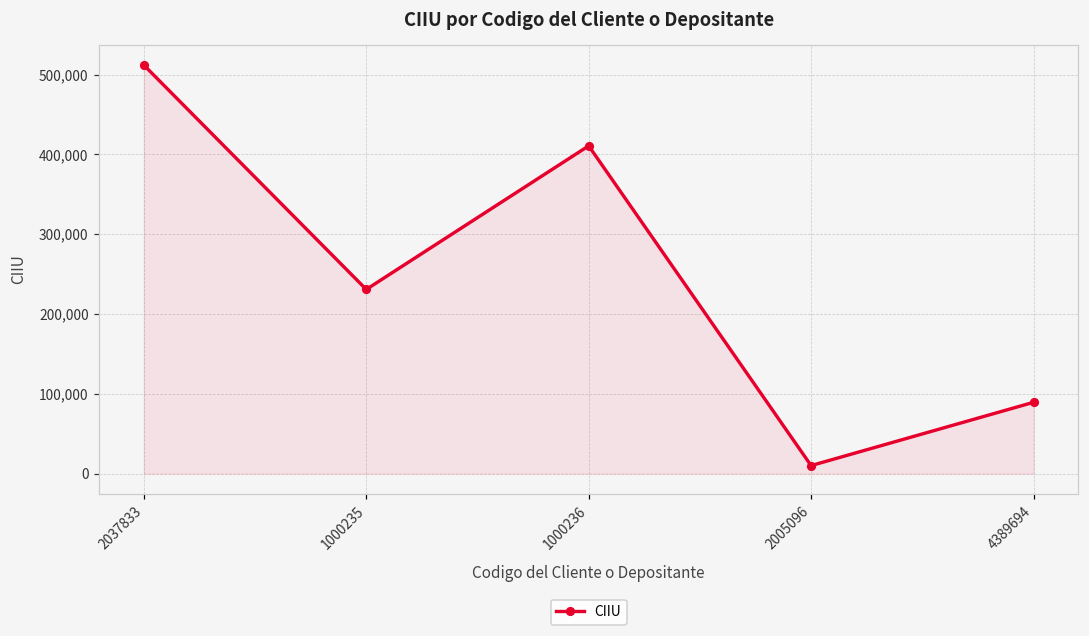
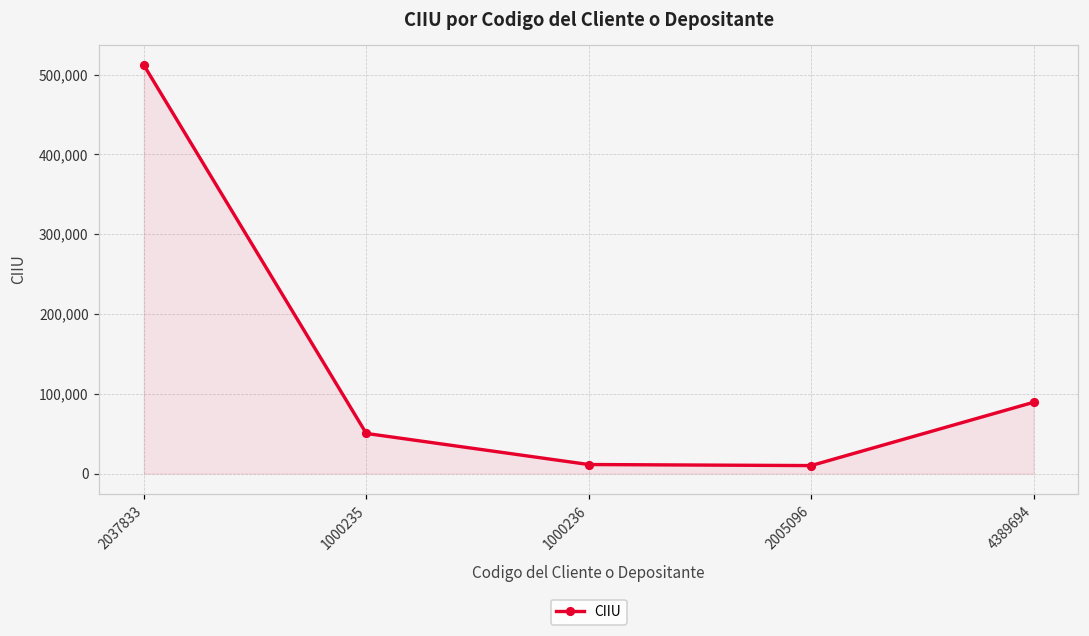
  {
    "2037833": "510,000",
-   "1000235": "230,000",
-   "1000236": "410,000",
+   "1000235": "50,000",
+   "1000236": "10,000",
    "2005096": "10,000",
    "4389694": "90,000"
  }
